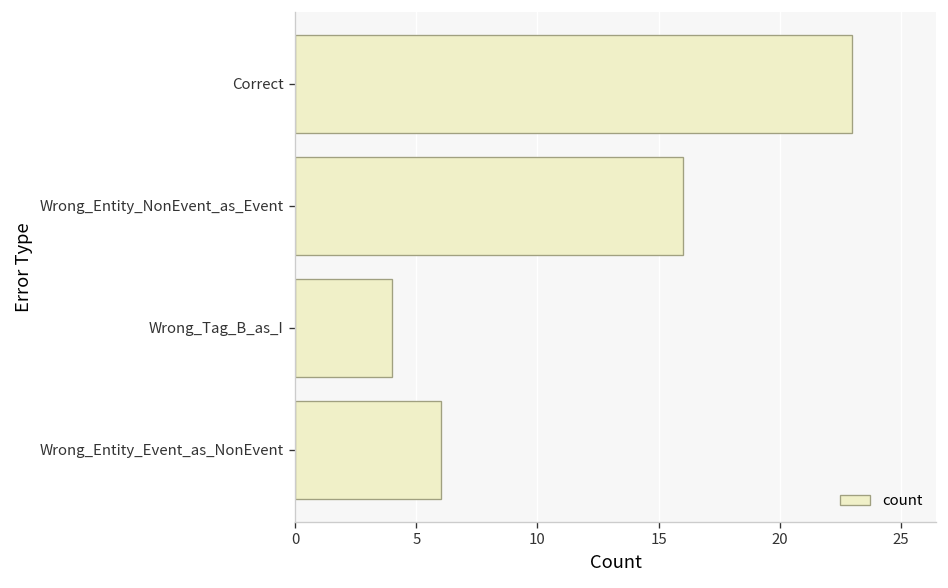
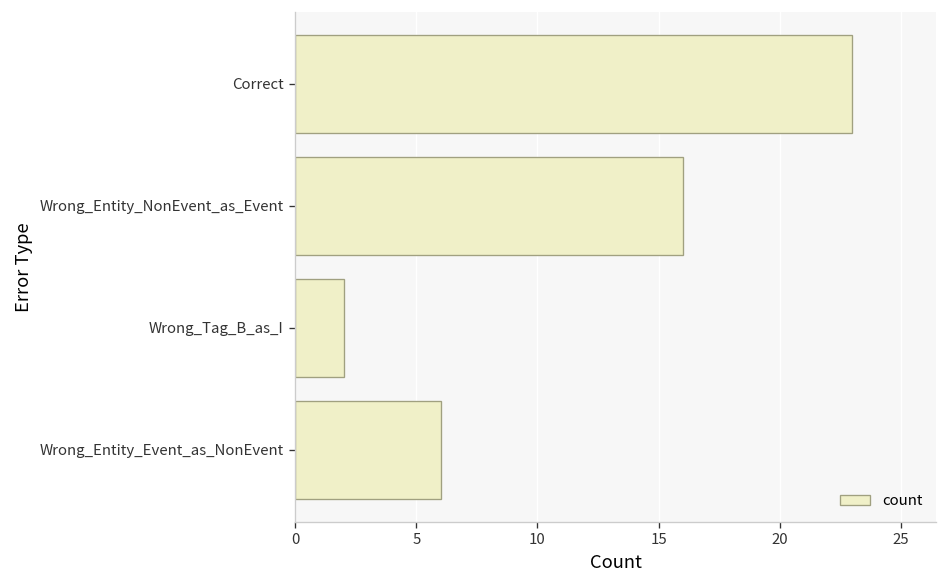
  {
    "Correct": 23,
    "Wrong_Entity_NonEvent_as_Event": 16,
-   "Wrong_Tag_B_as_I": 4,
+   "Wrong_Tag_B_as_I": 2,
    "Wrong_Entity_Event_as_NonEvent": 6
  }
